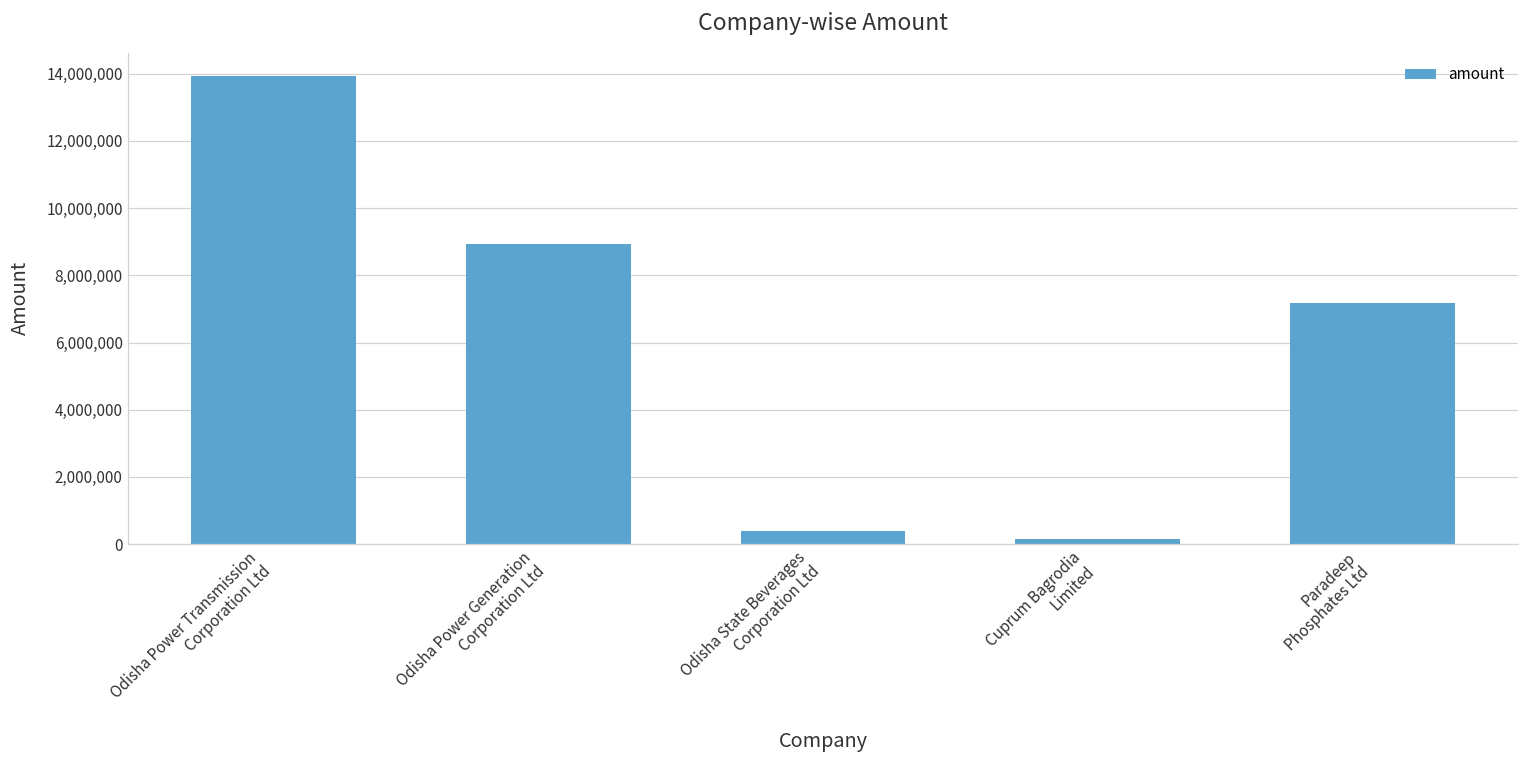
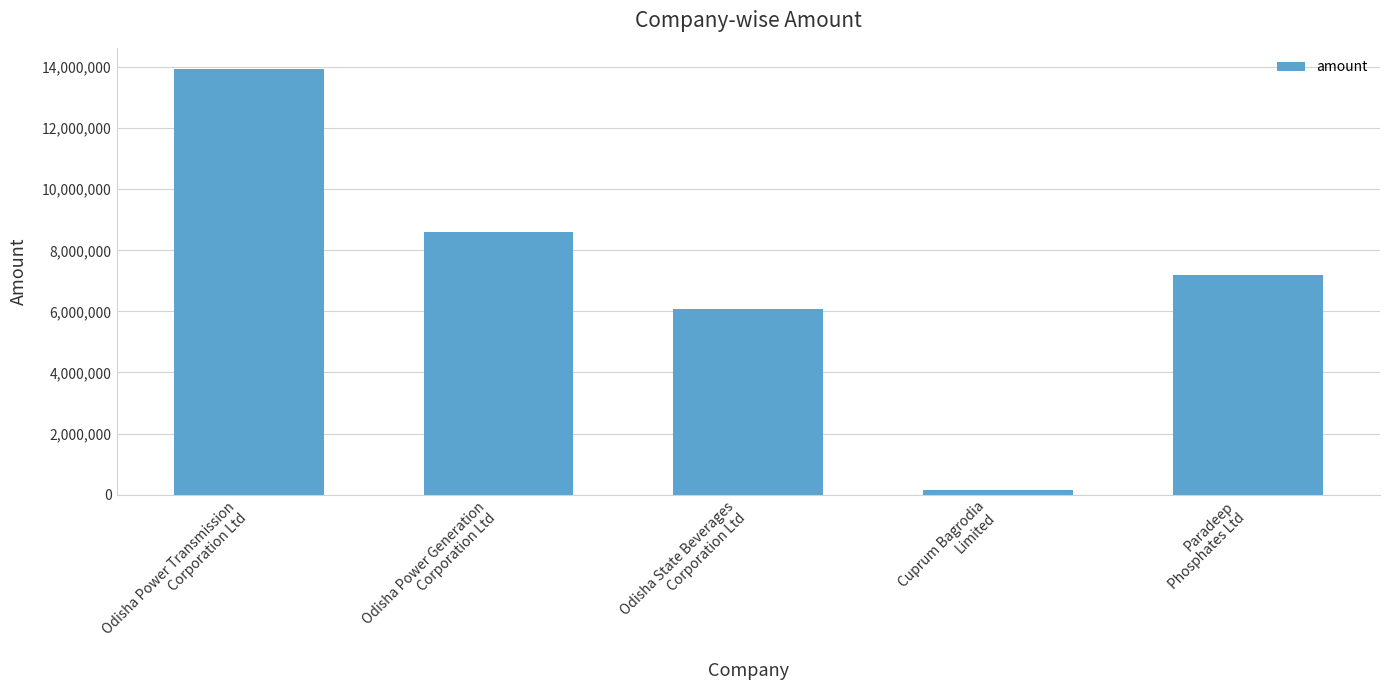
  {
    "Odisha Power Transmission Corporation Ltd": "13,900,000",
-   "Odisha Power Generation Corporation Ltd": "8,900,000",
-   "Odisha State Beverages Corporation Ltd": "400,000",
+   "Odisha Power Generation Corporation Ltd": "8,600,000",
+   "Odisha State Beverages Corporation Ltd": "6,100,000",
    "Cuprum Bagrodia Limited": "200,000",
    "Paradeep Phosphates Ltd": "7,200,000"
  }
